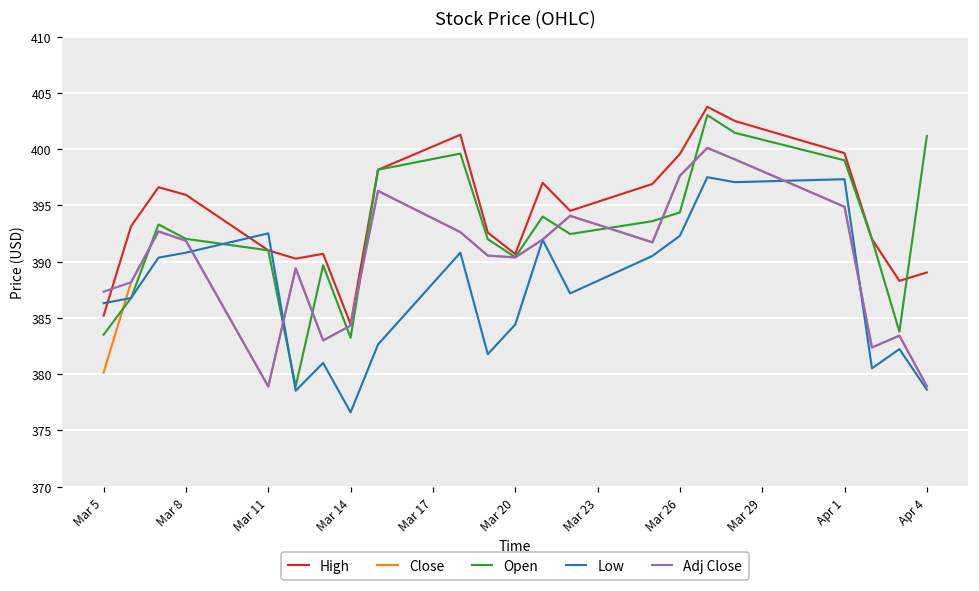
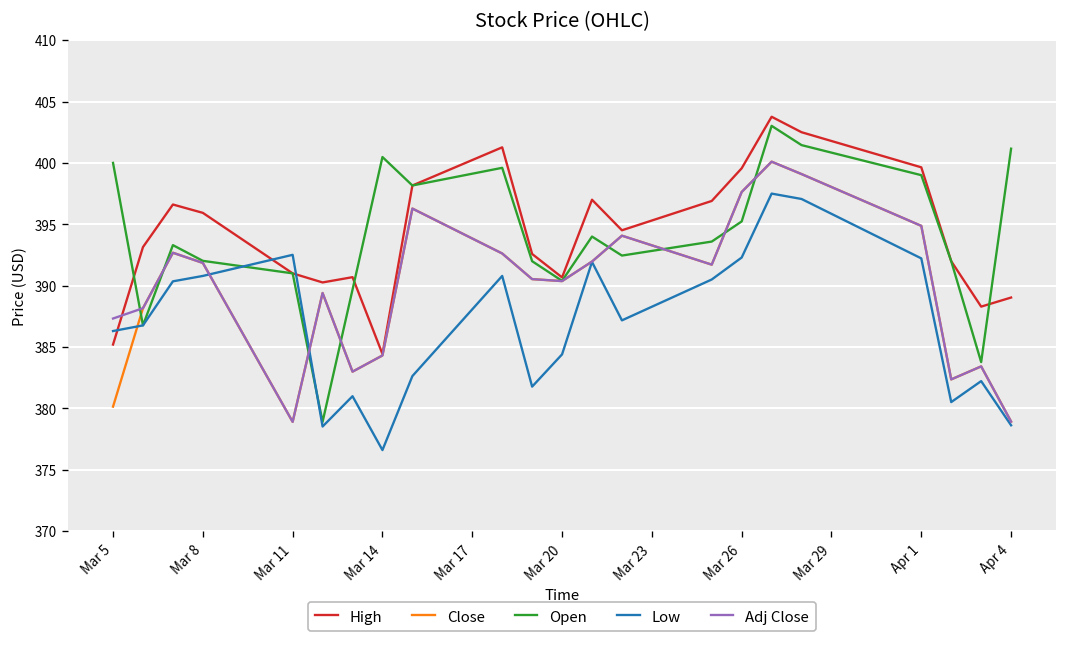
  {
    "High": {
      "Mar 5": 385.2,
      "Mar 8": 395.9,
      "Mar 20": 390.7,
      "Mar 26": 399.6,
      "Apr 1": 399.6,
      "Apr 4": 389.0
    },
    "Close": {
      "Mar 5": 380.1
    },
    "Open": {
-     "Mar 5": 383.5,
-     "Mar 14": 383.2,
-     "Mar 26": 394.4,
+     "Mar 5": 400.0,
+     "Mar 14": 400.5,
+     "Mar 26": 395.2,
      "Apr 1": 399.0,
      "Apr 4": 401.2
    },
    "Low": {
      "Mar 5": 386.3,
      "Mar 8": 390.8,
      "Mar 11": 392.5,
      "Mar 14": 376.6,
      "Mar 20": 384.4,
      "Mar 26": 392.3,
-     "Apr 1": 397.3,
+     "Apr 1": 392.2,
      "Apr 4": 378.6
    },
    "Adj Close": {
      "Mar 5": 387.3
    }
  }
